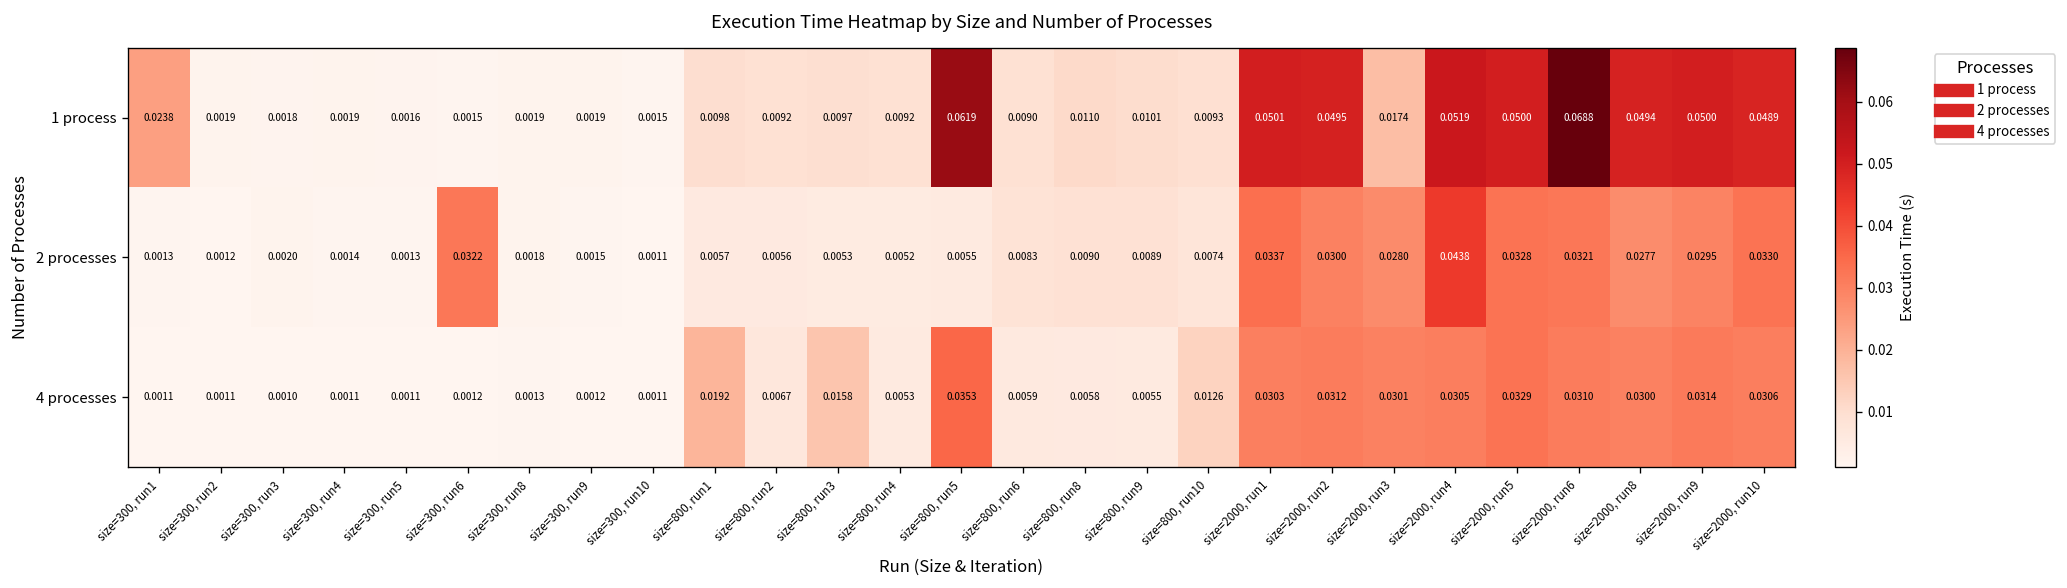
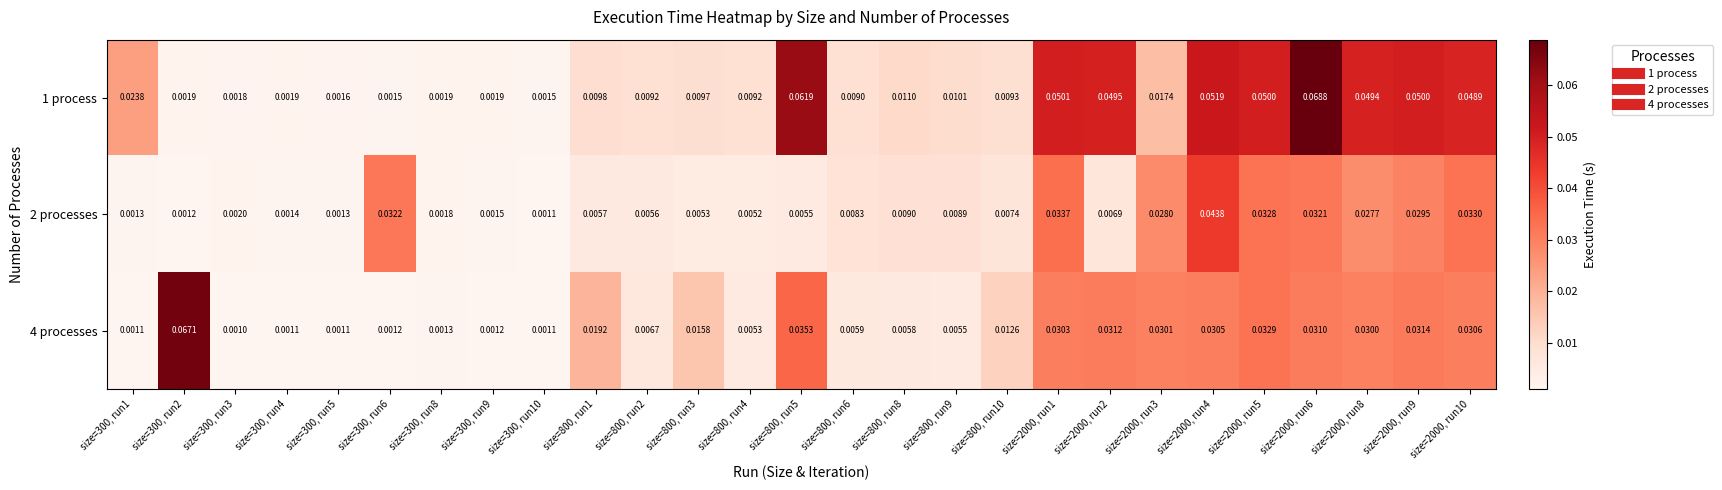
  {
    "1 process": {
      "size=300, run1": 0.0238,
      "size=300, run2": 0.0019,
      "size=300, run3": 0.0018,
      "size=300, run4": 0.0019,
      "size=300, run5": 0.0016,
      "size=300, run6": 0.0015,
      "size=300, run8": 0.0019,
      "size=300, run9": 0.0019,
      "size=300, run10": 0.0015,
      "size=800, run1": 0.0098,
      "size=800, run2": 0.0092,
      "size=800, run3": 0.0097,
      "size=800, run4": 0.0092,
      "size=800, run5": 0.0619,
      "size=800, run6": 0.0090,
      "size=800, run8": 0.0110,
      "size=800, run9": 0.0101,
      "size=800, run10": 0.0093,
      "size=2000, run1": 0.0501,
      "size=2000, run2": 0.0495,
      "size=2000, run3": 0.0174,
      "size=2000, run4": 0.0519,
      "size=2000, run5": 0.0500,
      "size=2000, run6": 0.0688,
      "size=2000, run8": 0.0494,
      "size=2000, run9": 0.0500,
      "size=2000, run10": 0.0489
    },
    "2 processes": {
      "size=300, run1": 0.0013,
      "size=300, run2": 0.0012,
      "size=300, run3": 0.0020,
      "size=300, run4": 0.0014,
      "size=300, run5": 0.0013,
      "size=300, run6": 0.0322,
      "size=300, run8": 0.0018,
      "size=300, run9": 0.0015,
      "size=300, run10": 0.0011,
      "size=800, run1": 0.0057,
      "size=800, run2": 0.0056,
      "size=800, run3": 0.0053,
      "size=800, run4": 0.0052,
      "size=800, run5": 0.0055,
      "size=800, run6": 0.0083,
      "size=800, run8": 0.0090,
      "size=800, run9": 0.0089,
      "size=800, run10": 0.0074,
      "size=2000, run1": 0.0337,
-     "size=2000, run2": 0.0300,
+     "size=2000, run2": 0.0069,
      "size=2000, run3": 0.0280,
      "size=2000, run4": 0.0438,
      "size=2000, run5": 0.0328,
      "size=2000, run6": 0.0321,
      "size=2000, run8": 0.0277,
      "size=2000, run9": 0.0295,
      "size=2000, run10": 0.0330
    },
    "4 processes": {
      "size=300, run1": 0.0011,
-     "size=300, run2": 0.0011,
+     "size=300, run2": 0.0671,
      "size=300, run3": 0.0010,
      "size=300, run4": 0.0011,
      "size=300, run5": 0.0011,
      "size=300, run6": 0.0012,
      "size=300, run8": 0.0013,
      "size=300, run9": 0.0012,
      "size=300, run10": 0.0011,
      "size=800, run1": 0.0192,
      "size=800, run2": 0.0067,
      "size=800, run3": 0.0158,
      "size=800, run4": 0.0053,
      "size=800, run5": 0.0353,
      "size=800, run6": 0.0059,
      "size=800, run8": 0.0058,
      "size=800, run9": 0.0055,
      "size=800, run10": 0.0126,
      "size=2000, run1": 0.0303,
      "size=2000, run2": 0.0312,
      "size=2000, run3": 0.0301,
      "size=2000, run4": 0.0305,
      "size=2000, run5": 0.0329,
      "size=2000, run6": 0.0310,
      "size=2000, run8": 0.0300,
      "size=2000, run9": 0.0314,
      "size=2000, run10": 0.0306
    }
  }
